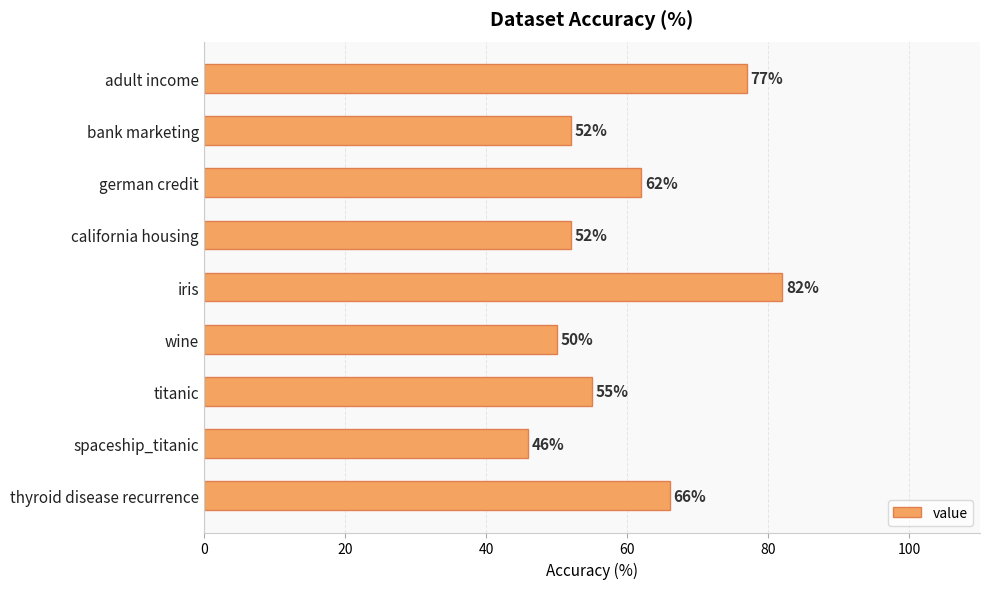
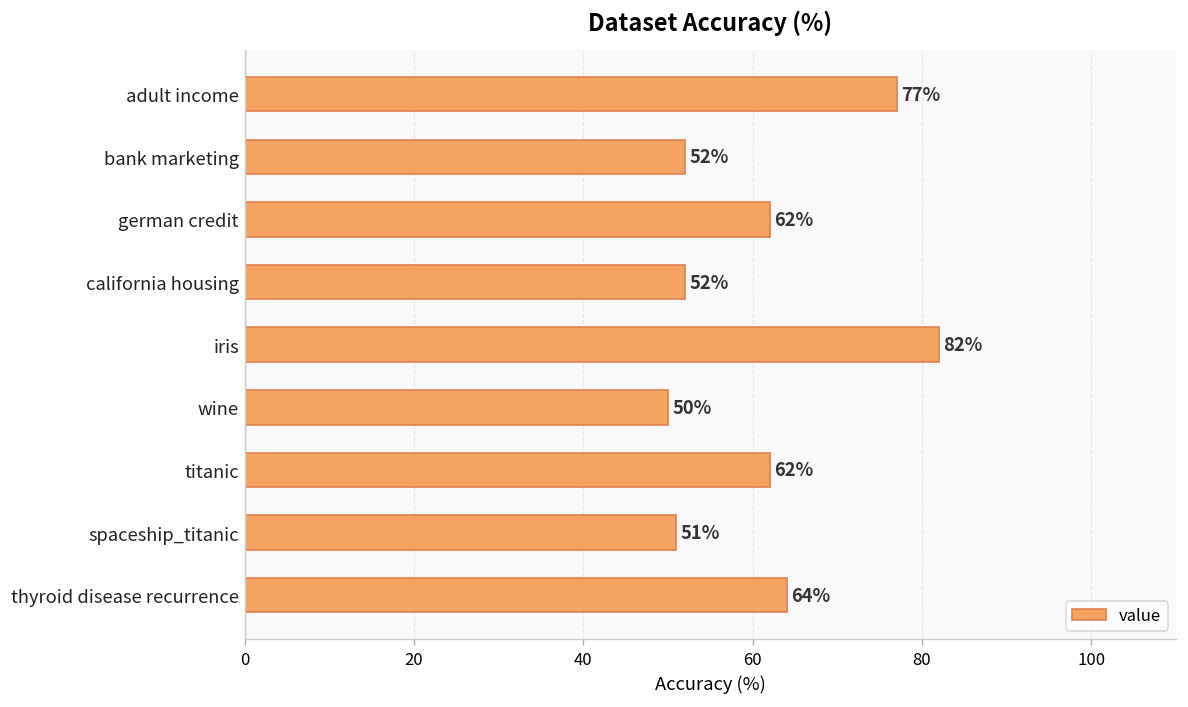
  {
    "adult income": "77%",
    "bank marketing": "52%",
    "german credit": "62%",
    "california housing": "52%",
    "iris": "82%",
    "wine": "50%",
-   "titanic": "55%",
-   "spaceship_titanic": "46%",
-   "thyroid disease recurrence": "66%"
+   "titanic": "62%",
+   "spaceship_titanic": "51%",
+   "thyroid disease recurrence": "64%"
  }
